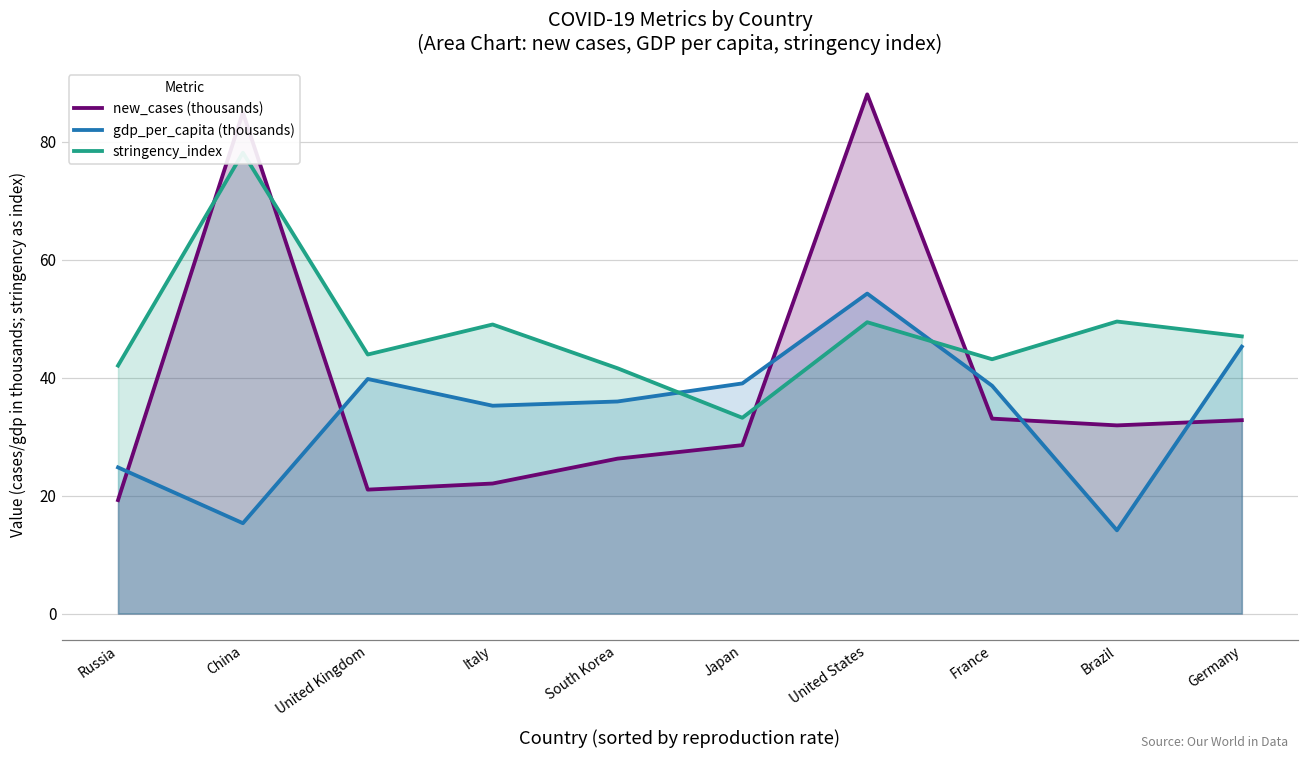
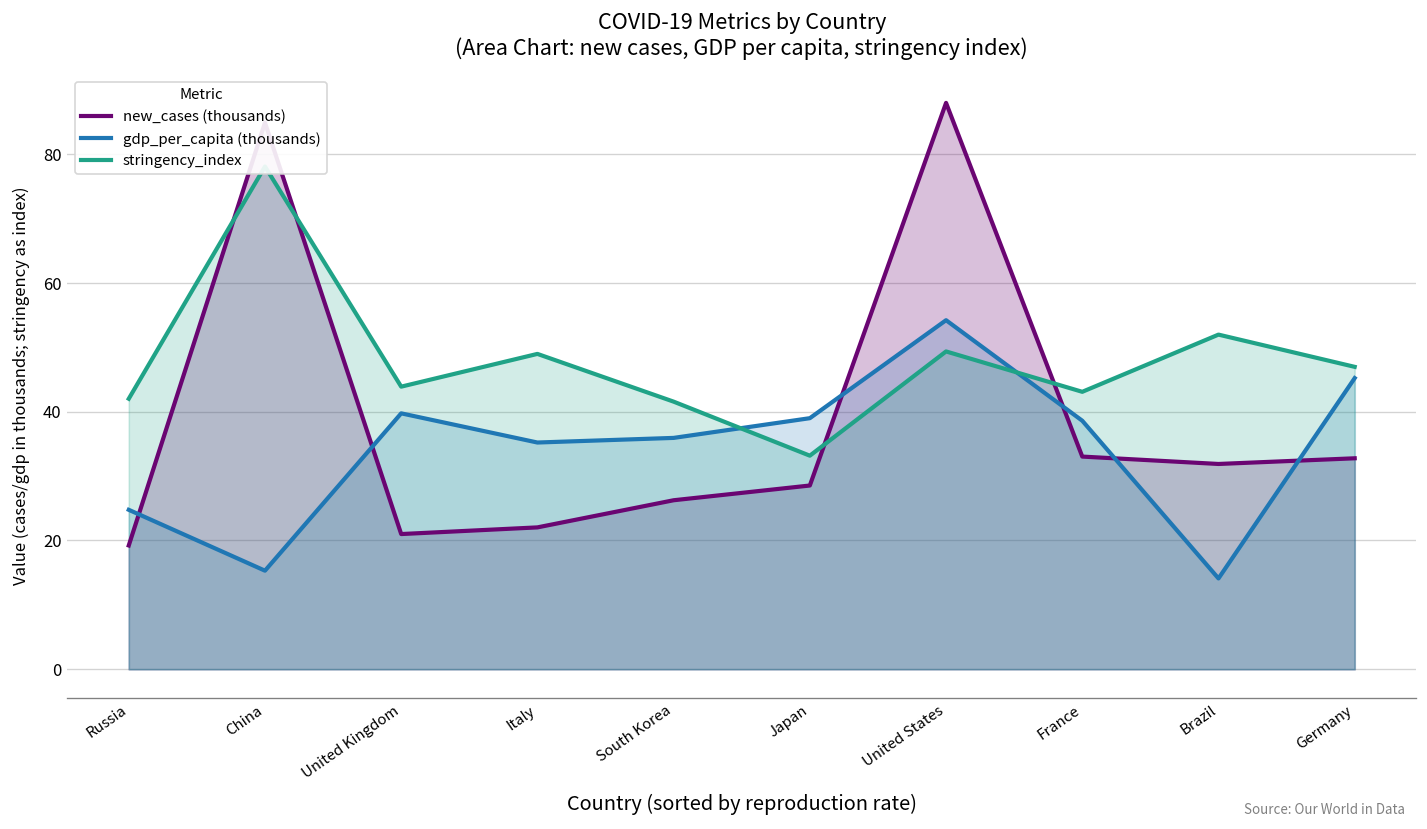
  {
    "new_cases (thousands)": {
      "Russia": 19,
      "United Kingdom": 21,
      "Italy": 22,
      "South Korea": 26,
      "Japan": 29,
      "United States": 88,
      "France": 33,
      "Brazil": 32,
      "Germany": 33
    },
    "gdp_per_capita (thousands)": {
      "Russia": 25,
      "China": 15,
      "United Kingdom": 40,
      "Italy": 35,
      "South Korea": 36,
      "Japan": 39,
      "United States": 54,
      "France": 39,
      "Brazil": 14,
      "Germany": 45
    },
    "stringency_index": {
      "Russia": 42,
      "United Kingdom": 44,
      "Italy": 49,
      "South Korea": 42,
      "Japan": 33,
      "United States": 49,
      "France": 43,
-     "Brazil": 49,
+     "Brazil": 52,
      "Germany": 47
    }
  }
